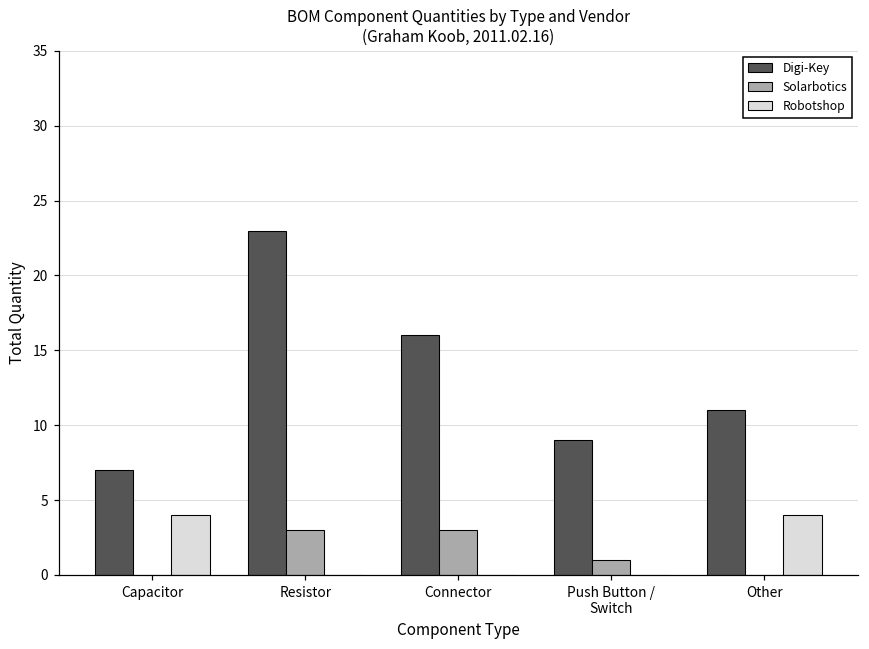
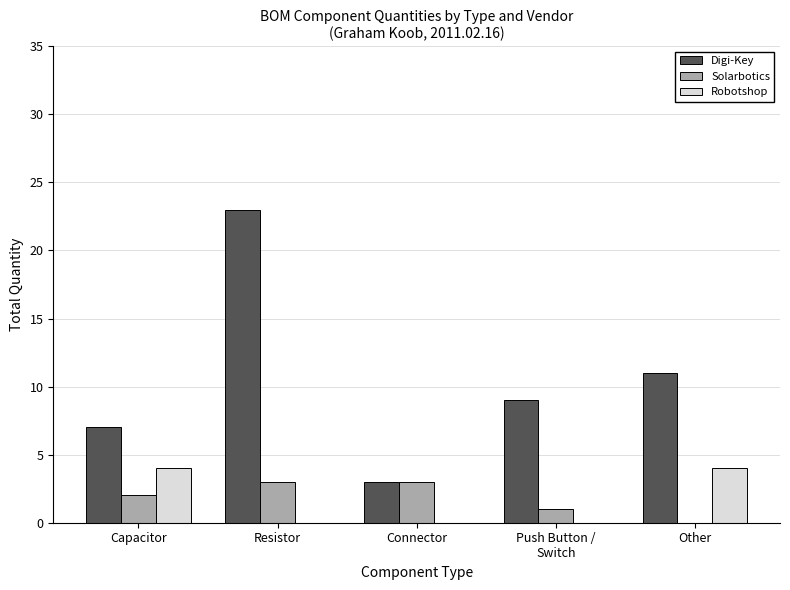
  {
    "Digi-Key": {
      "Capacitor": 7,
      "Resistor": 23,
-     "Connector": 16,
+     "Connector": 3,
      "Push Button / Switch": 9,
      "Other": 11
    },
    "Solarbotics": {
-     "Capacitor": 0,
+     "Capacitor": 2,
      "Resistor": 3,
      "Connector": 3,
      "Push Button / Switch": 1,
      "Other": 0
    },
    "Robotshop": {
      "Capacitor": 4,
      "Resistor": 0,
      "Connector": 0,
      "Push Button / Switch": 0,
      "Other": 4
    }
  }
